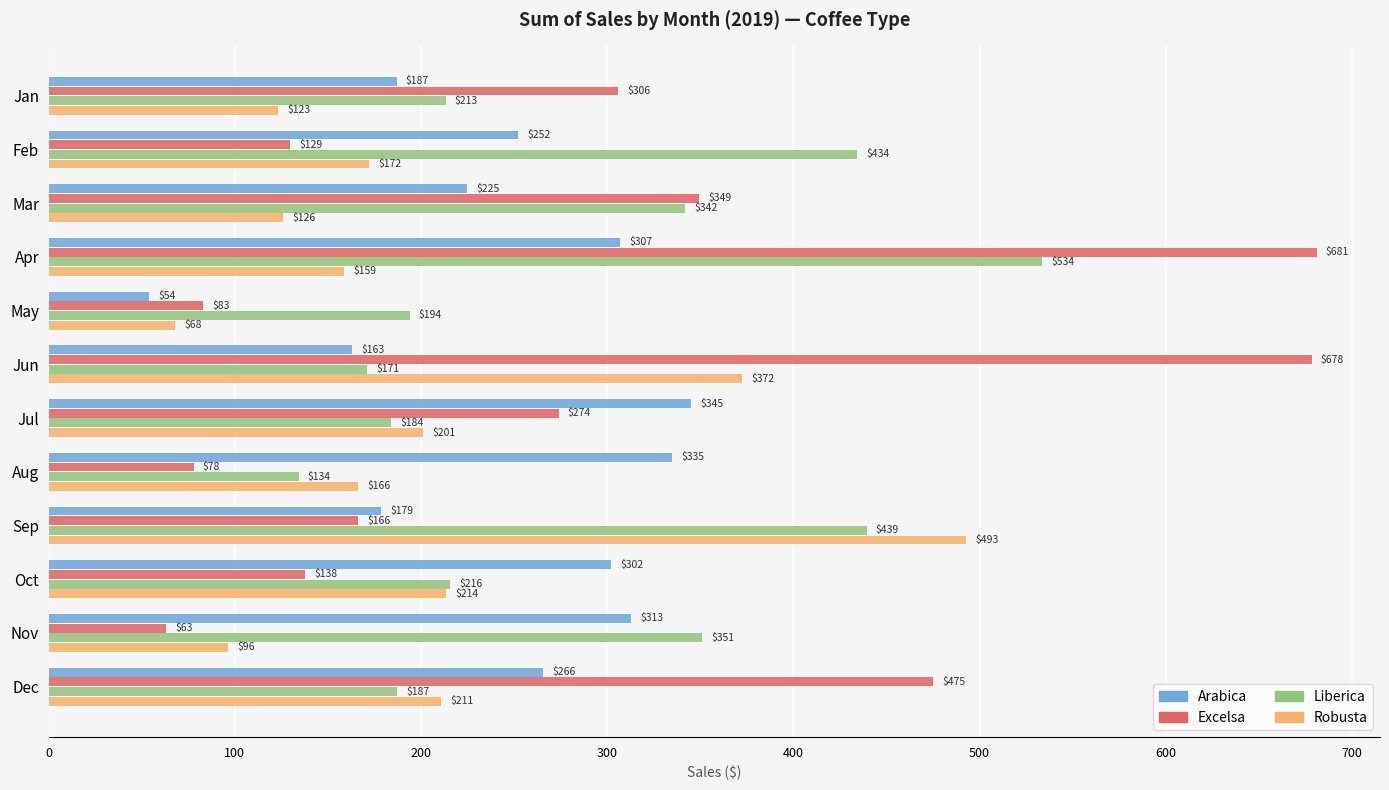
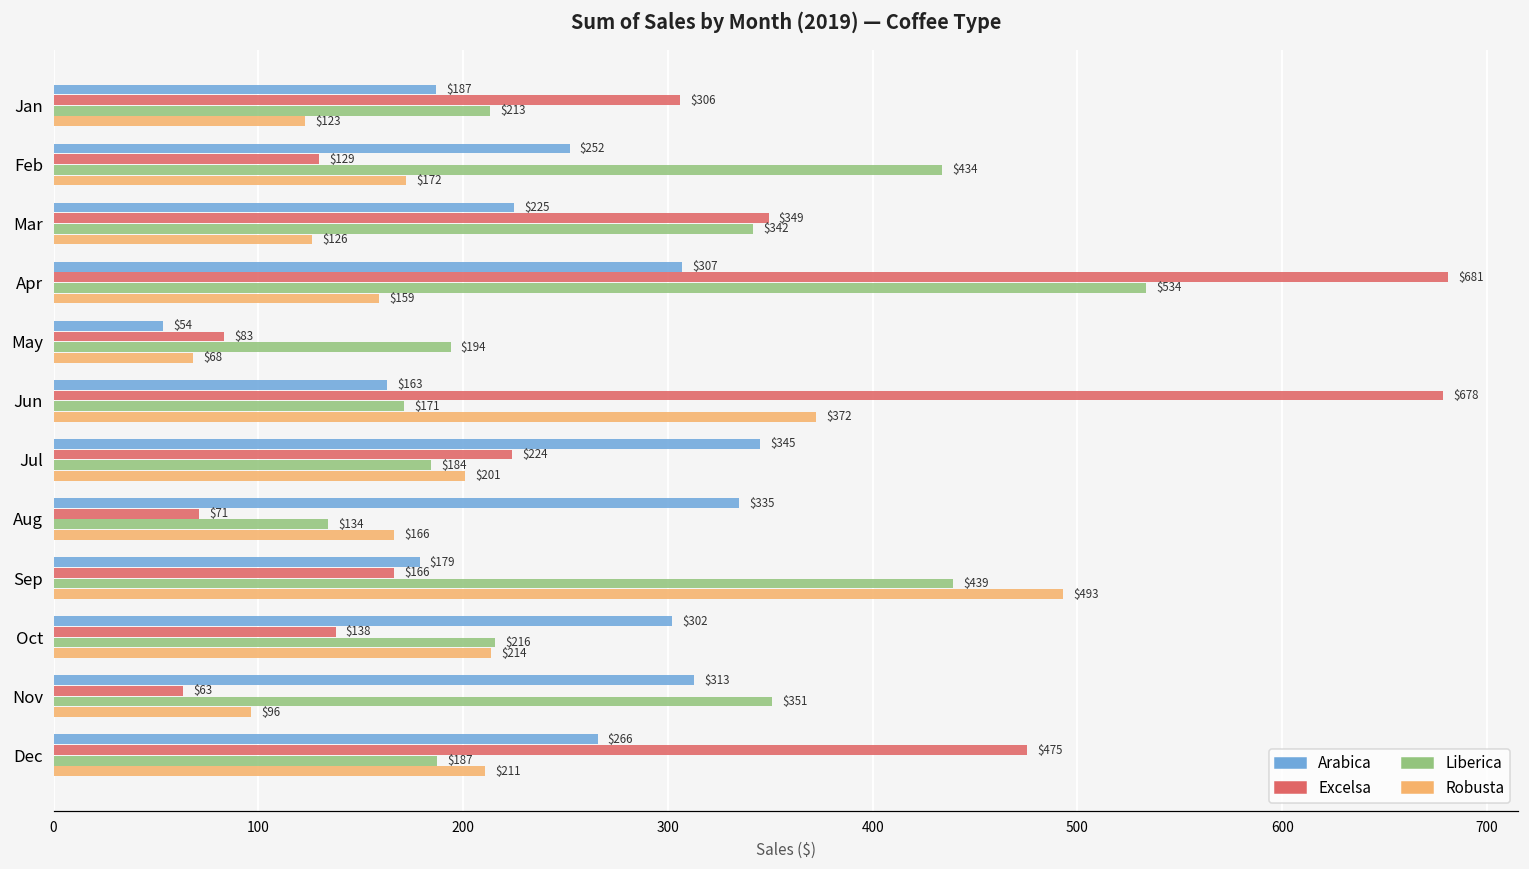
  {
    "Arabica": {
      "Jan": "$187",
      "Feb": "$252",
      "Mar": "$225",
      "Apr": "$307",
      "May": "$54",
      "Jun": "$163",
      "Jul": "$345",
      "Aug": "$335",
      "Sep": "$179",
      "Oct": "$302",
      "Nov": "$313",
      "Dec": "$266"
    },
    "Excelsa": {
      "Jan": "$306",
      "Feb": "$129",
      "Mar": "$349",
      "Apr": "$681",
      "May": "$83",
      "Jun": "$678",
-     "Jul": "$274",
-     "Aug": "$78",
+     "Jul": "$224",
+     "Aug": "$71",
      "Sep": "$166",
      "Oct": "$138",
      "Nov": "$63",
      "Dec": "$475"
    },
    "Liberica": {
      "Jan": "$213",
      "Feb": "$434",
      "Mar": "$342",
      "Apr": "$534",
      "May": "$194",
      "Jun": "$171",
      "Jul": "$184",
      "Aug": "$134",
      "Sep": "$439",
      "Oct": "$216",
      "Nov": "$351",
      "Dec": "$187"
    },
    "Robusta": {
      "Jan": "$123",
      "Feb": "$172",
      "Mar": "$126",
      "Apr": "$159",
      "May": "$68",
      "Jun": "$372",
      "Jul": "$201",
      "Aug": "$166",
      "Sep": "$493",
      "Oct": "$214",
      "Nov": "$96",
      "Dec": "$211"
    }
  }
